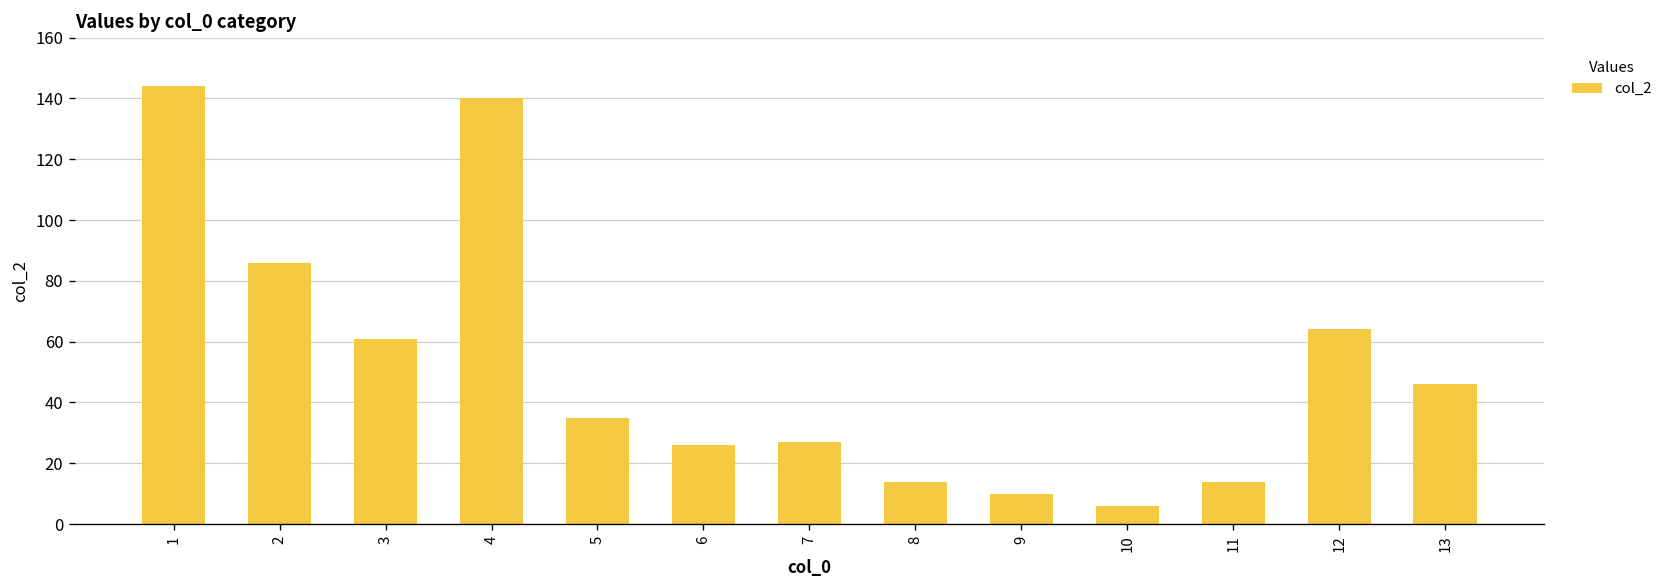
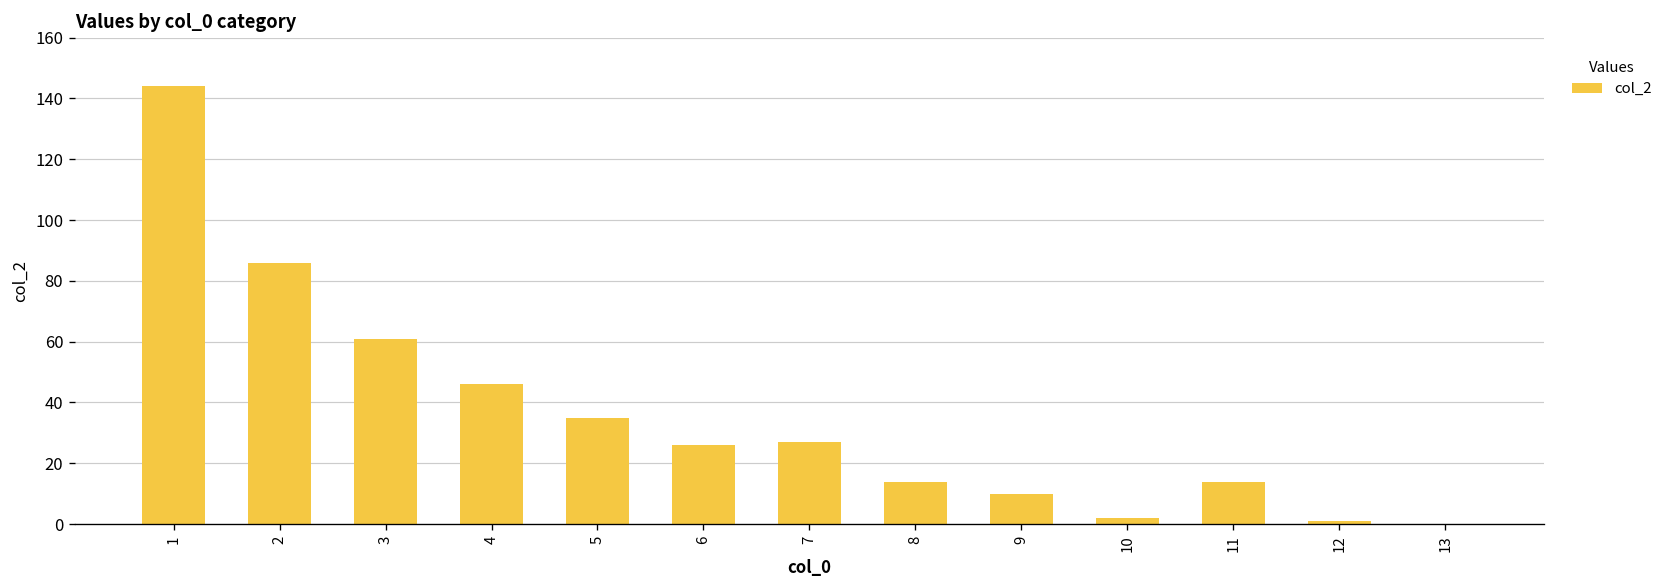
  {
    "1": 144,
    "2": 86,
    "3": 61,
-   "4": 140,
+   "4": 46,
    "5": 35,
    "6": 26,
    "7": 27,
    "8": 14,
    "9": 10,
-   "10": 6,
+   "10": 2,
    "11": 14,
-   "12": 64,
-   "13": 46
+   "12": 1,
+   "13": 0
  }
